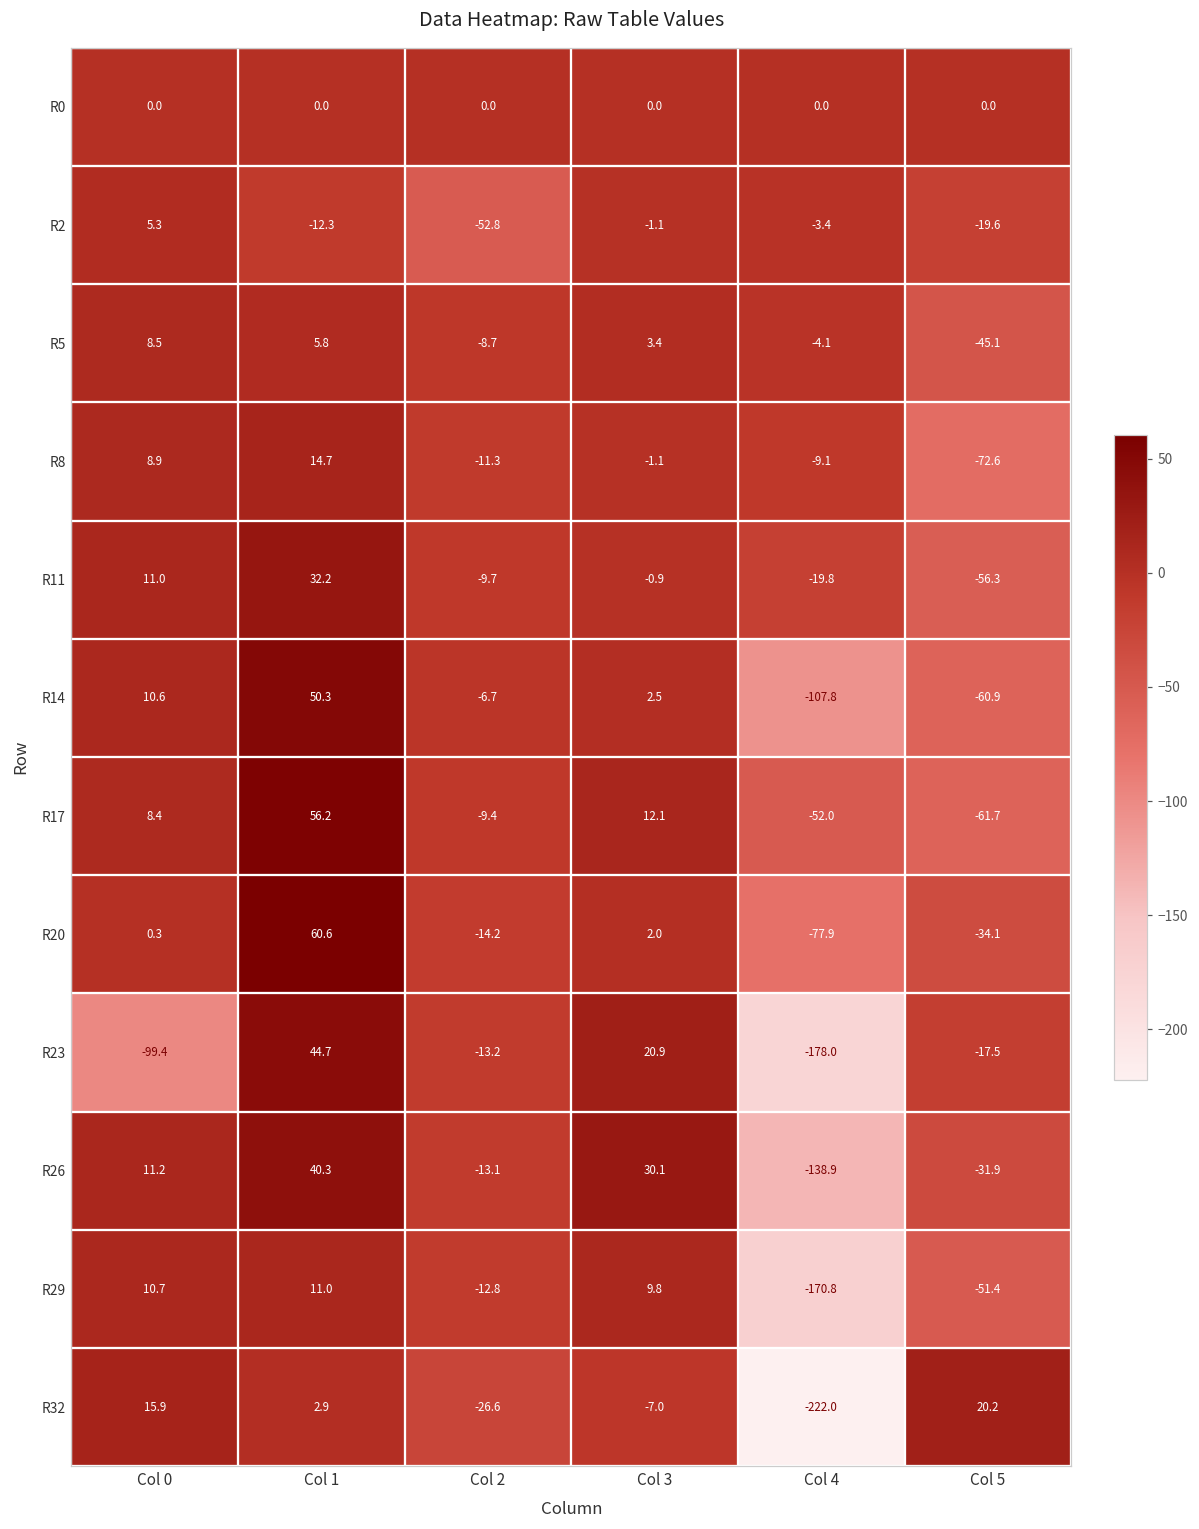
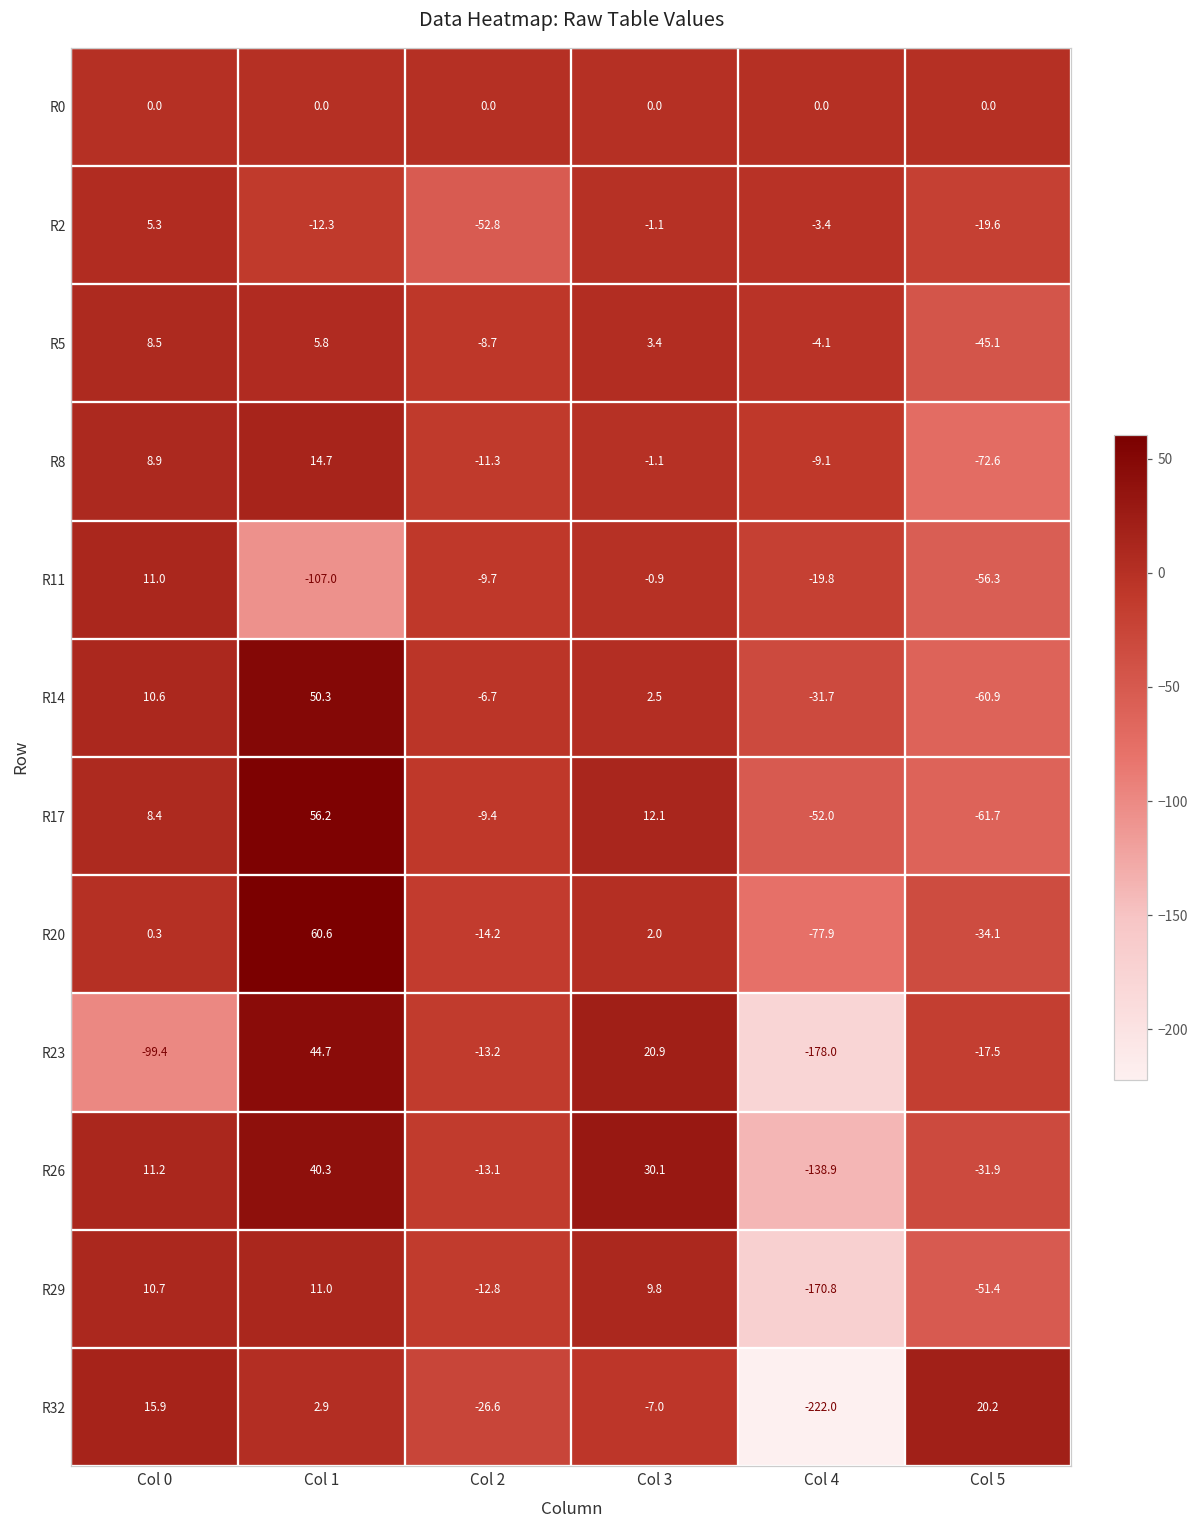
  {
    "R0": {
      "Col 0": 0.0,
      "Col 1": 0.0,
      "Col 2": 0.0,
      "Col 3": 0.0,
      "Col 4": 0.0,
      "Col 5": 0.0
    },
    "R2": {
      "Col 0": 5.3,
      "Col 1": -12.3,
      "Col 2": -52.8,
      "Col 3": -1.1,
      "Col 4": -3.4,
      "Col 5": -19.6
    },
    "R5": {
      "Col 0": 8.5,
      "Col 1": 5.8,
      "Col 2": -8.7,
      "Col 3": 3.4,
      "Col 4": -4.1,
      "Col 5": -45.1
    },
    "R8": {
      "Col 0": 8.9,
      "Col 1": 14.7,
      "Col 2": -11.3,
      "Col 3": -1.1,
      "Col 4": -9.1,
      "Col 5": -72.6
    },
    "R11": {
      "Col 0": 11.0,
-     "Col 1": 32.2,
+     "Col 1": -107.0,
      "Col 2": -9.7,
      "Col 3": -0.9,
      "Col 4": -19.8,
      "Col 5": -56.3
    },
    "R14": {
      "Col 0": 10.6,
      "Col 1": 50.3,
      "Col 2": -6.7,
      "Col 3": 2.5,
-     "Col 4": -107.8,
+     "Col 4": -31.7,
      "Col 5": -60.9
    },
    "R17": {
      "Col 0": 8.4,
      "Col 1": 56.2,
      "Col 2": -9.4,
      "Col 3": 12.1,
      "Col 4": -52.0,
      "Col 5": -61.7
    },
    "R20": {
      "Col 0": 0.3,
      "Col 1": 60.6,
      "Col 2": -14.2,
      "Col 3": 2.0,
      "Col 4": -77.9,
      "Col 5": -34.1
    },
    "R23": {
      "Col 0": -99.4,
      "Col 1": 44.7,
      "Col 2": -13.2,
      "Col 3": 20.9,
      "Col 4": -178.0,
      "Col 5": -17.5
    },
    "R26": {
      "Col 0": 11.2,
      "Col 1": 40.3,
      "Col 2": -13.1,
      "Col 3": 30.1,
      "Col 4": -138.9,
      "Col 5": -31.9
    },
    "R29": {
      "Col 0": 10.7,
      "Col 1": 11.0,
      "Col 2": -12.8,
      "Col 3": 9.8,
      "Col 4": -170.8,
      "Col 5": -51.4
    },
    "R32": {
      "Col 0": 15.9,
      "Col 1": 2.9,
      "Col 2": -26.6,
      "Col 3": -7.0,
      "Col 4": -222.0,
      "Col 5": 20.2
    }
  }
